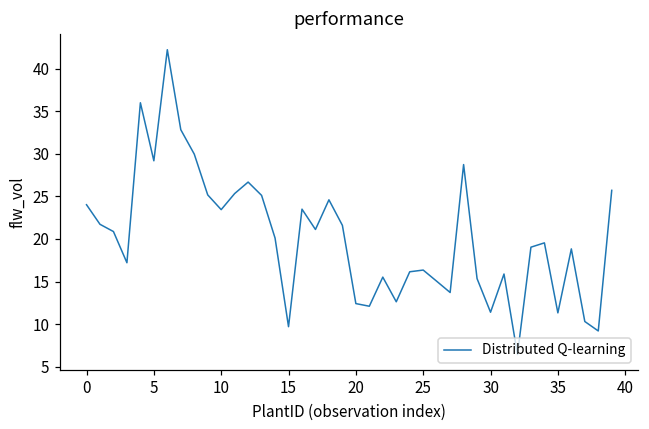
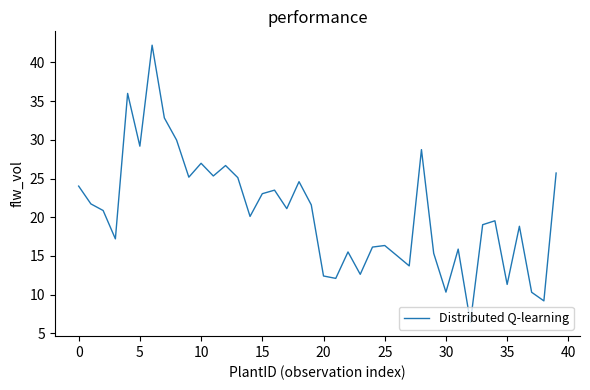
  {
    "0": 24,
    "5": 29,
-   "10": 23,
-   "15": 10,
+   "10": 27,
+   "15": 23,
    "20": 12,
    "25": 16,
-   "30": 11,
+   "30": 10,
    "35": 11
  }
